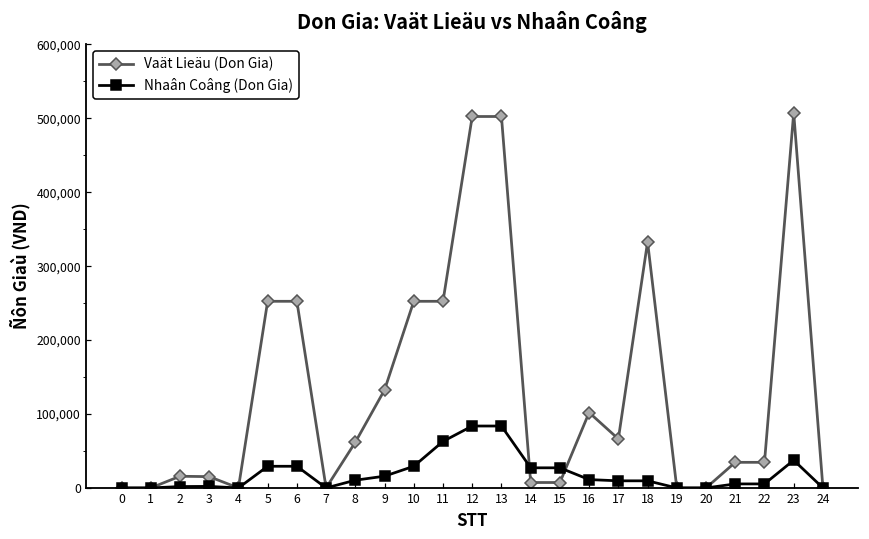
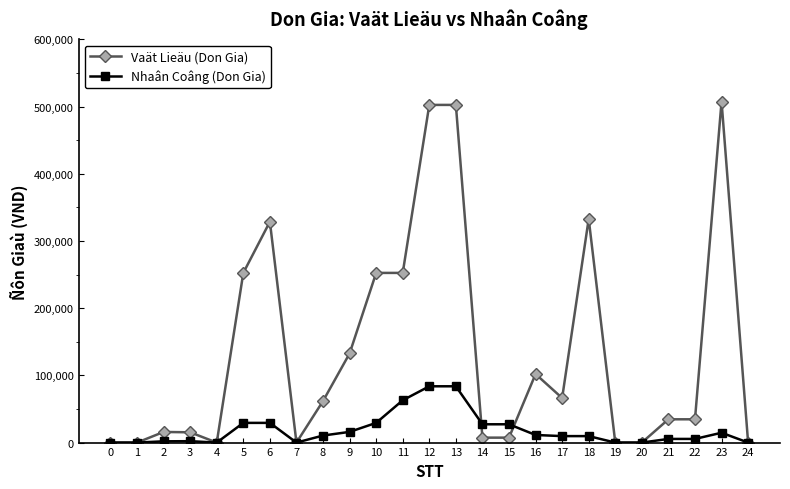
  {
    "Vaät Lieäu (Don Gia)": {
      "2": "20,000",
      "3": "20,000",
      "5": "250,000",
-     "6": "250,000",
+     "6": "330,000",
      "8": "60,000",
      "9": "130,000",
      "10": "250,000",
      "11": "250,000",
      "12": "500,000",
      "13": "500,000",
      "14": "10,000",
      "15": "10,000",
      "16": "100,000",
      "17": "70,000",
      "18": "330,000",
      "21": "30,000",
      "22": "30,000",
      "23": "510,000"
    },
    "Nhaân Coâng (Don Gia)": {
      "2": "0",
      "3": "0",
      "5": "30,000",
      "6": "30,000",
      "8": "10,000",
      "9": "20,000",
      "10": "30,000",
      "11": "60,000",
      "12": "80,000",
      "13": "80,000",
      "14": "30,000",
      "15": "30,000",
      "16": "10,000",
      "17": "10,000",
      "18": "10,000",
      "21": "10,000",
      "22": "10,000",
-     "23": "40,000"
+     "23": "10,000"
    }
  }
